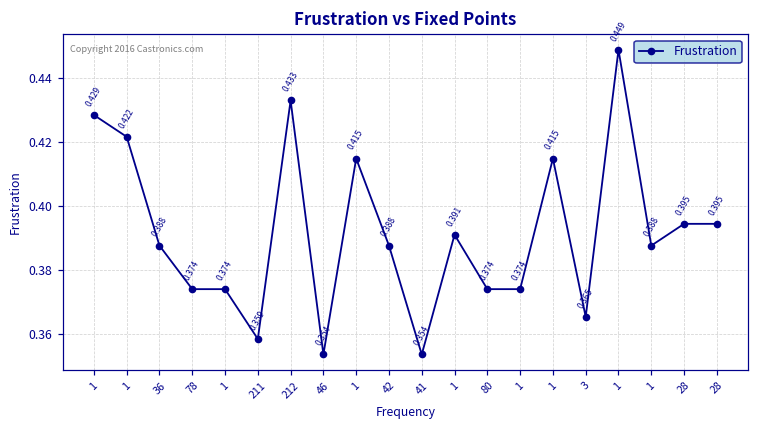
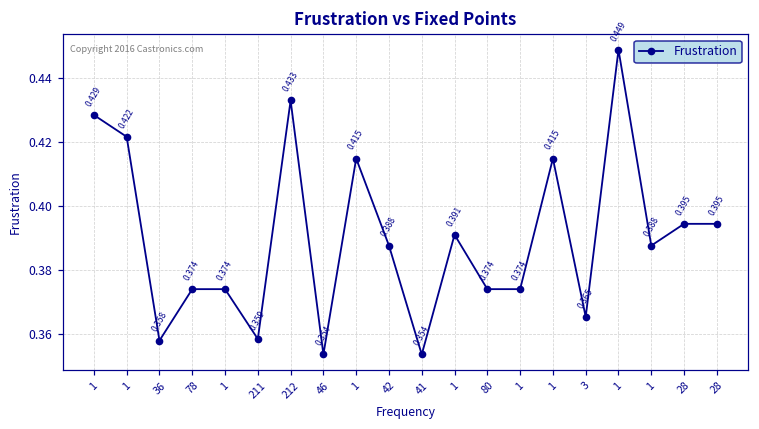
  {
-   "36": 0.388,
+   "36": 0.358,
    "78": 0.374,
    "211": 0.359,
    "212": 0.433,
    "46": 0.354,
    "42": 0.388,
    "41": 0.354,
    "80": 0.374,
    "3": 0.365
  }
